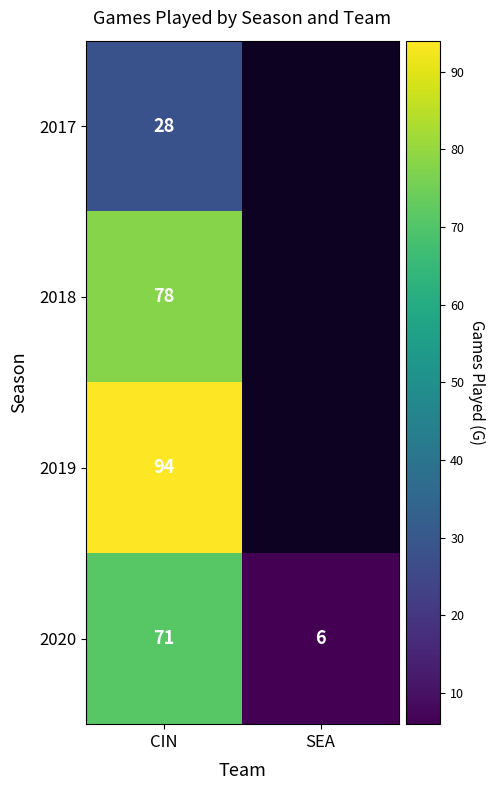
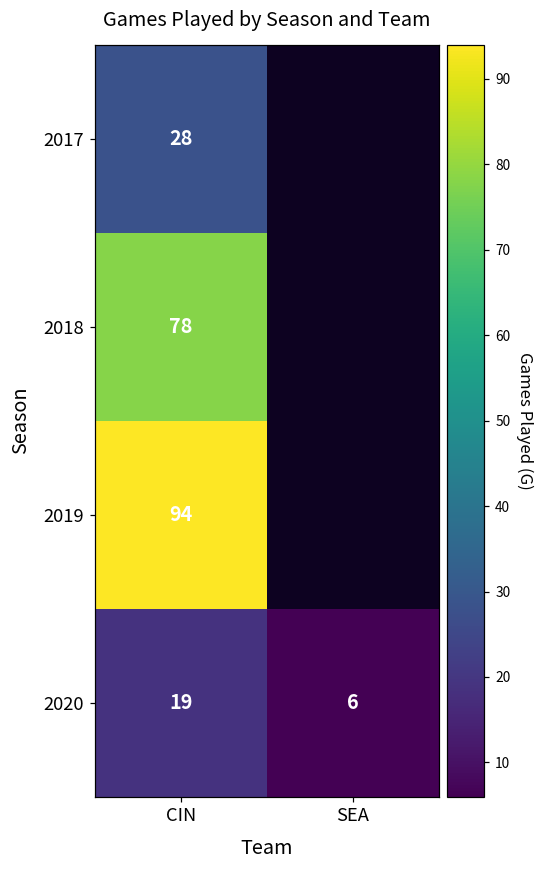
  {
    "2017": {
      "CIN": 28
    },
    "2018": {
      "CIN": 78
    },
    "2019": {
      "CIN": 94
    },
    "2020": {
-     "CIN": 71,
+     "CIN": 19,
      "SEA": 6
    }
  }
